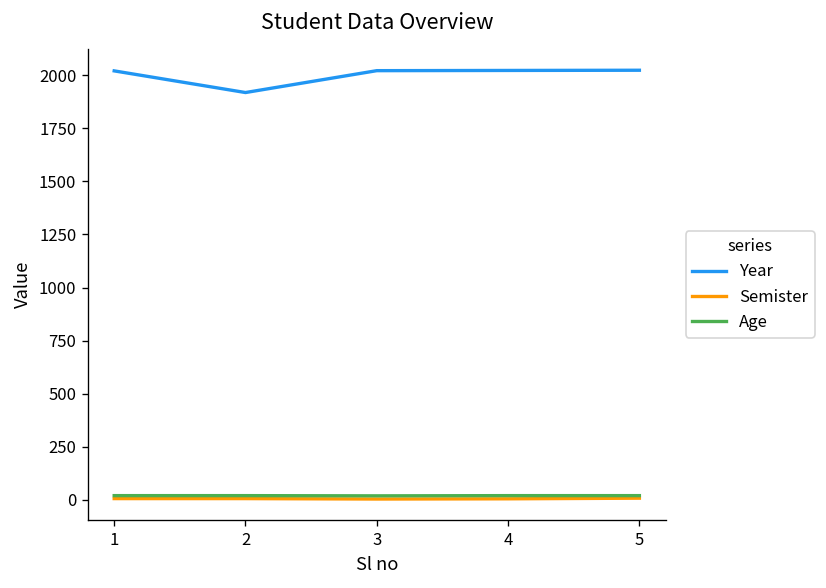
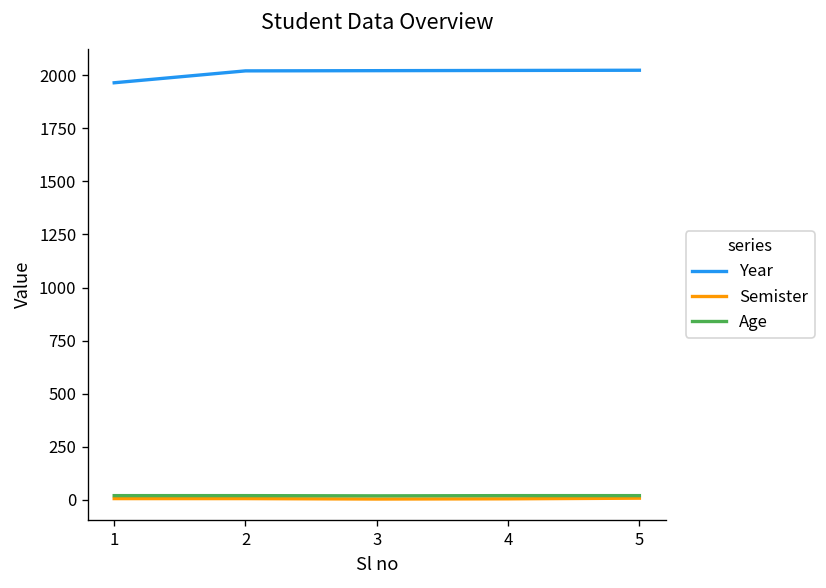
  {
    "Year": {
-     "1": 2020,
-     "2": 1920,
+     "1": 1960,
+     "2": 2020,
      "3": 2020,
      "4": 2020,
      "5": 2020
    },
    "Semister": {
      "3": 0,
      "4": 10
    },
    "Age": {
      "3": 20,
      "4": 20
    }
  }
